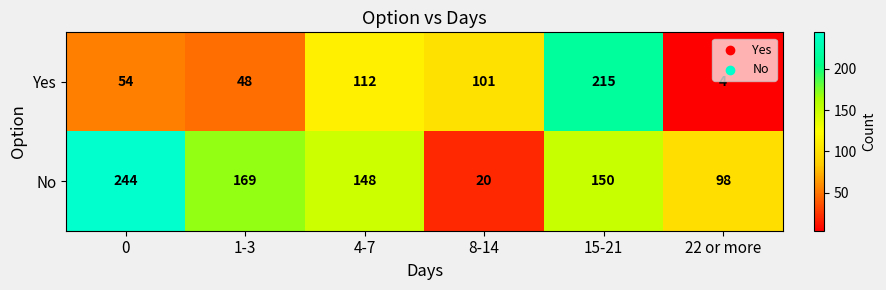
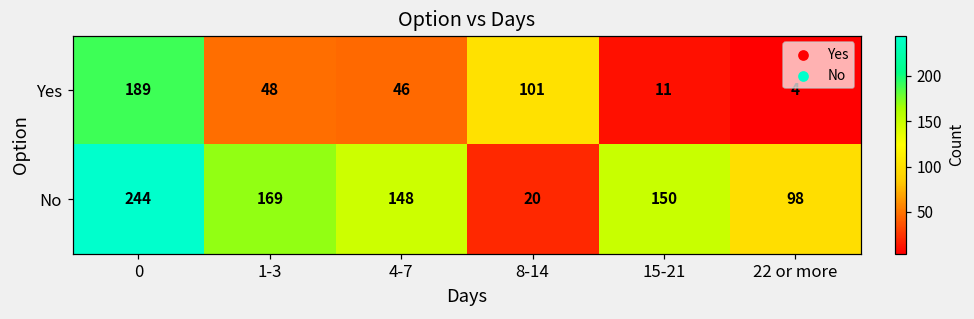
  {
    "Yes": {
-     "0": 54,
+     "0": 189,
      "1-3": 48,
-     "4-7": 112,
+     "4-7": 46,
      "8-14": 101,
-     "15-21": 215
+     "15-21": 11
    },
    "No": {
      "0": 244,
      "1-3": 169,
      "4-7": 148,
      "8-14": 20,
      "15-21": 150,
      "22 or more": 98
    }
  }
